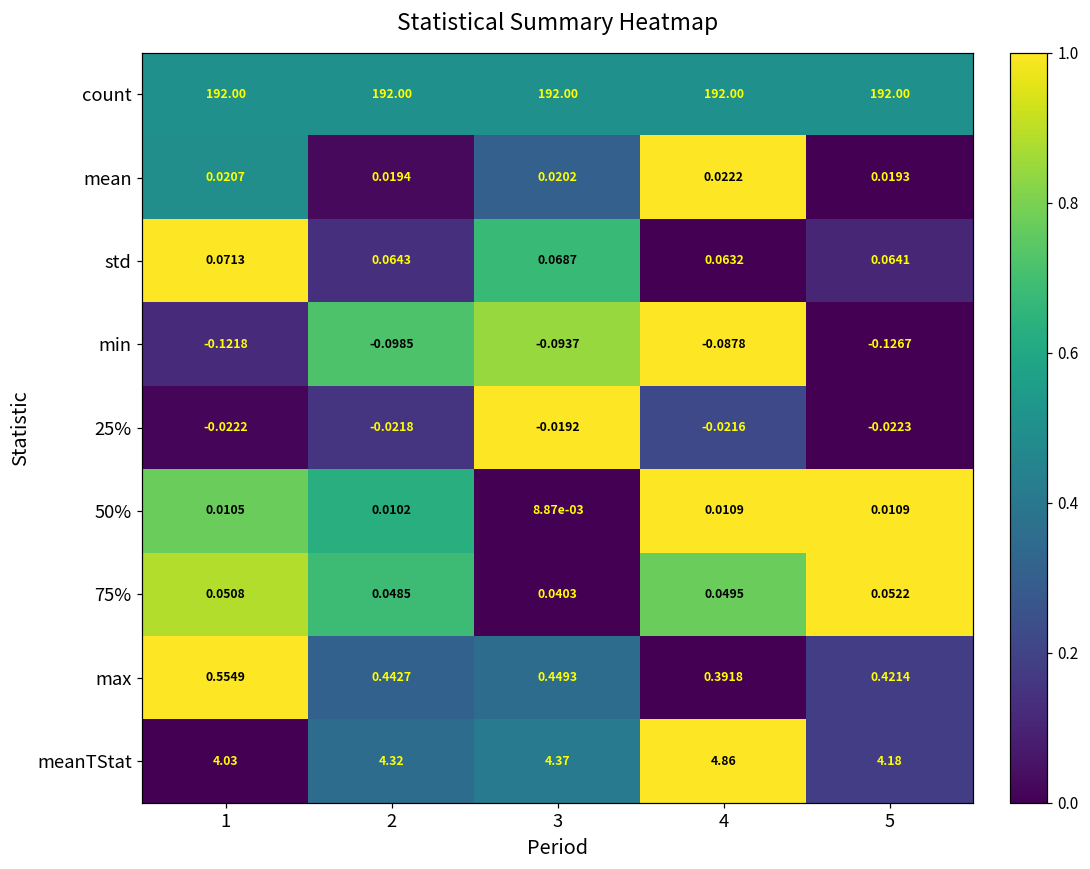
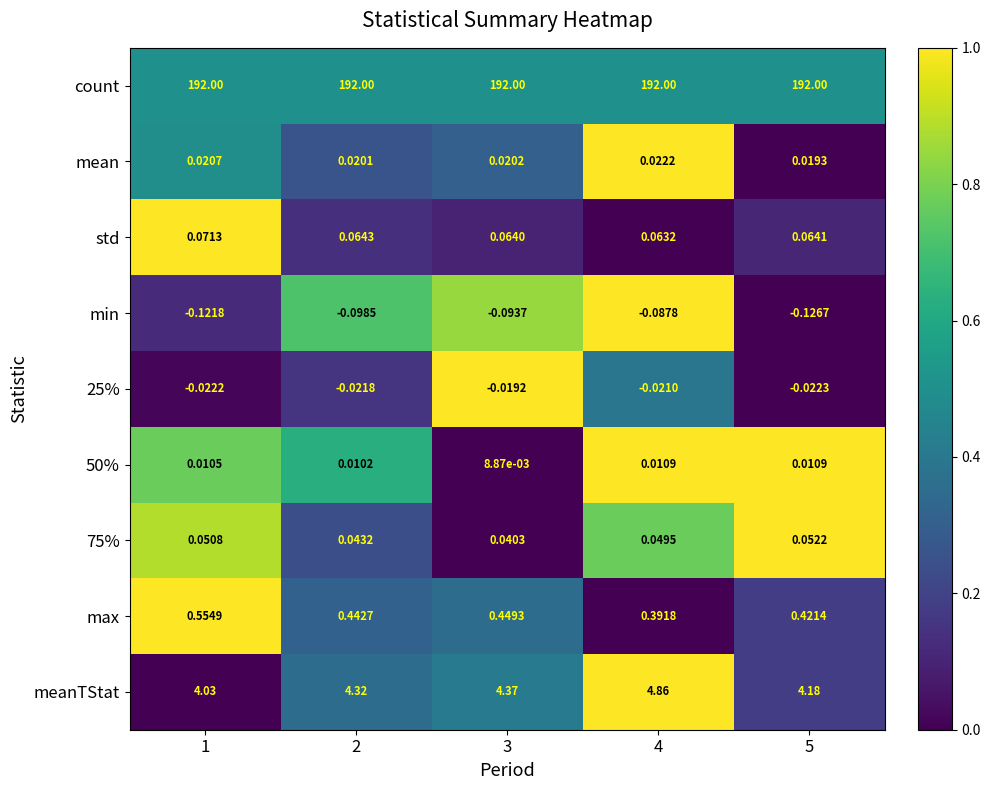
  {
    "count": {
      "1": "192.00",
      "2": "192.00",
      "3": "192.00",
      "4": "192.00",
      "5": "192.00"
    },
    "mean": {
      "1": "0.0207",
-     "2": "0.0194",
+     "2": "0.0201",
      "3": "0.0202",
      "4": "0.0222",
      "5": "0.0193"
    },
    "std": {
      "1": "0.0713",
      "2": "0.0643",
-     "3": "0.0687",
+     "3": "0.0640",
      "4": "0.0632",
      "5": "0.0641"
    },
    "min": {
      "1": "-0.1218",
      "2": "-0.0985",
      "3": "-0.0937",
      "4": "-0.0878",
      "5": "-0.1267"
    },
    "25%": {
      "1": "-0.0222",
      "2": "-0.0218",
      "3": "-0.0192",
-     "4": "-0.0216",
+     "4": "-0.0210",
      "5": "-0.0223"
    },
    "50%": {
      "1": "0.0105",
      "2": "0.0102",
      "3": "8.87e-03",
      "4": "0.0109",
      "5": "0.0109"
    },
    "75%": {
      "1": "0.0508",
-     "2": "0.0485",
+     "2": "0.0432",
      "3": "0.0403",
      "4": "0.0495",
      "5": "0.0522"
    },
    "max": {
      "1": "0.5549",
      "2": "0.4427",
      "3": "0.4493",
      "4": "0.3918",
      "5": "0.4214"
    },
    "meanTStat": {
      "1": "4.03",
      "2": "4.32",
      "3": "4.37",
      "4": "4.86",
      "5": "4.18"
    }
  }
